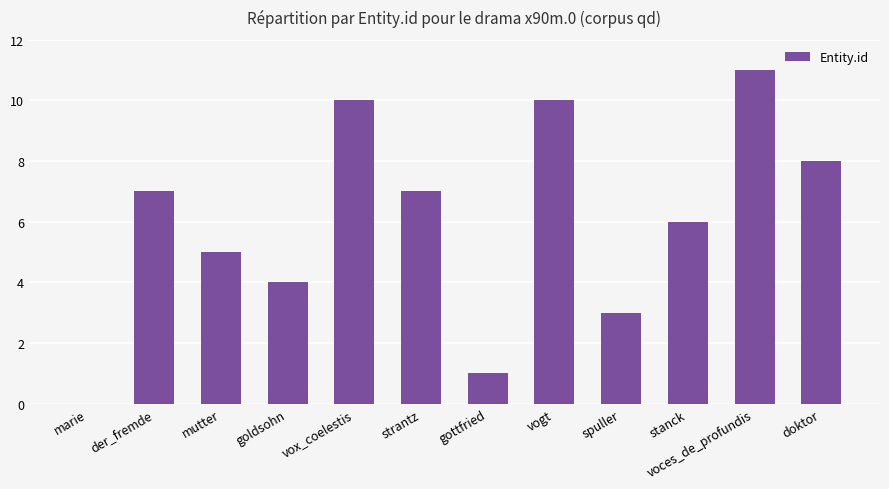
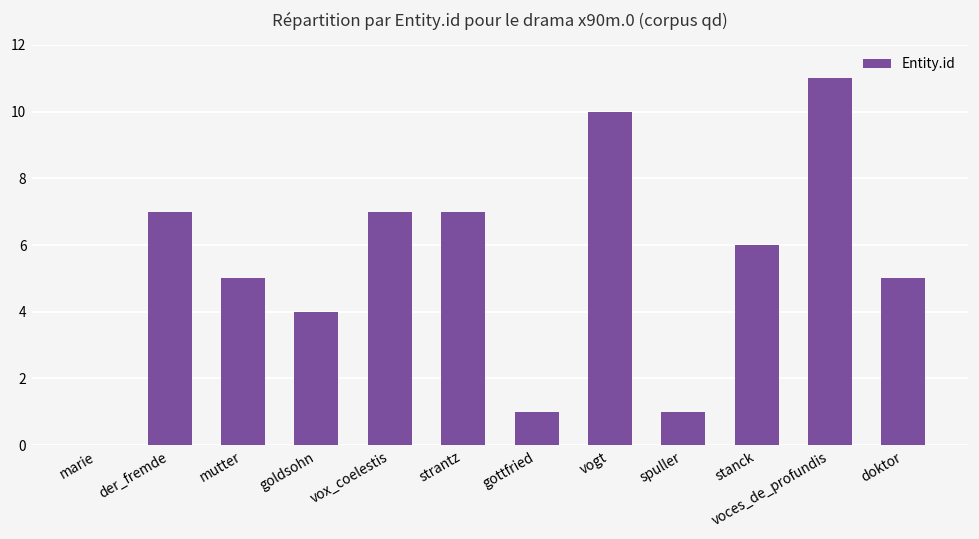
  {
    "marie": 0,
    "der_fremde": 7,
    "mutter": 5,
    "goldsohn": 4,
-   "vox_coelestis": 10,
+   "vox_coelestis": 7,
    "strantz": 7,
    "gottfried": 1,
    "vogt": 10,
-   "spuller": 3,
+   "spuller": 1,
    "stanck": 6,
    "voces_de_profundis": 11,
-   "doktor": 8
+   "doktor": 5
  }
